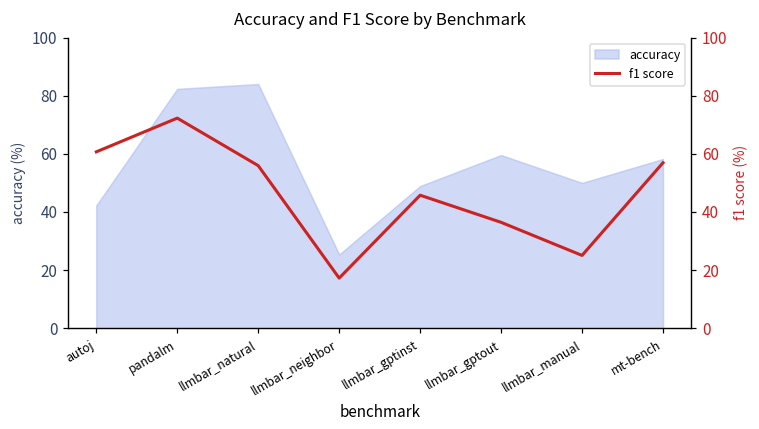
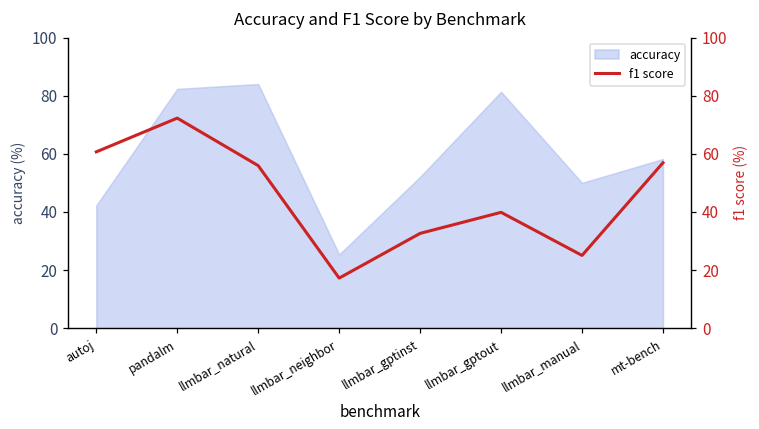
  {
    "accuracy": {
      "autoj": 42,
      "pandalm": 82,
      "llmbar_natural": 84,
      "llmbar_neighbor": 25,
-     "llmbar_gptinst": 49,
-     "llmbar_gptout": 60,
+     "llmbar_gptinst": 52,
+     "llmbar_gptout": 81,
      "llmbar_manual": 50,
      "mt-bench": 58
    },
    "f1 score": {
      "autoj": 61,
      "pandalm": 72,
      "llmbar_natural": 56,
      "llmbar_neighbor": 17,
-     "llmbar_gptinst": 46,
-     "llmbar_gptout": 36,
+     "llmbar_gptinst": 33,
+     "llmbar_gptout": 40,
      "llmbar_manual": 25,
      "mt-bench": 57
    }
  }
